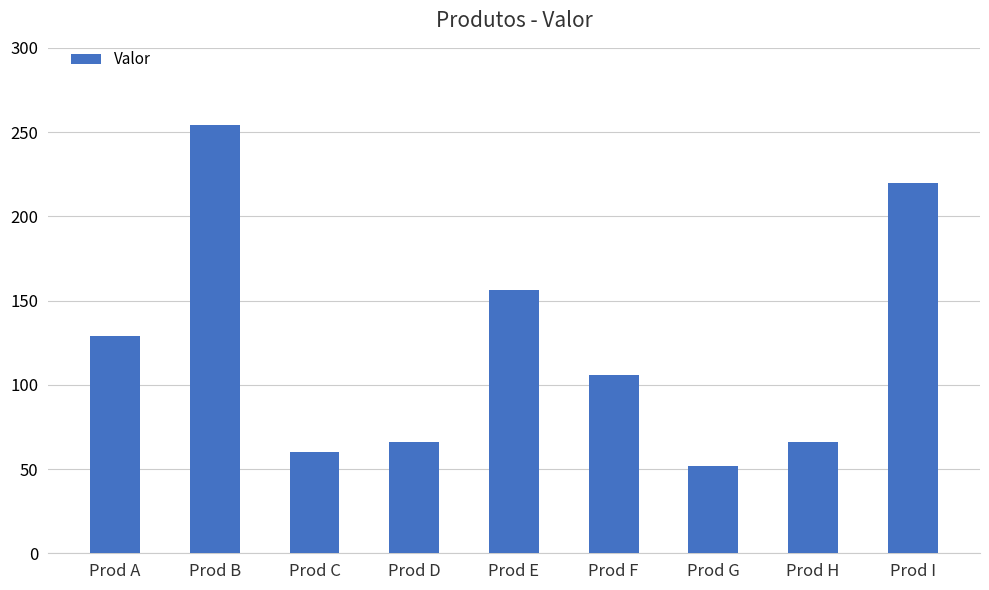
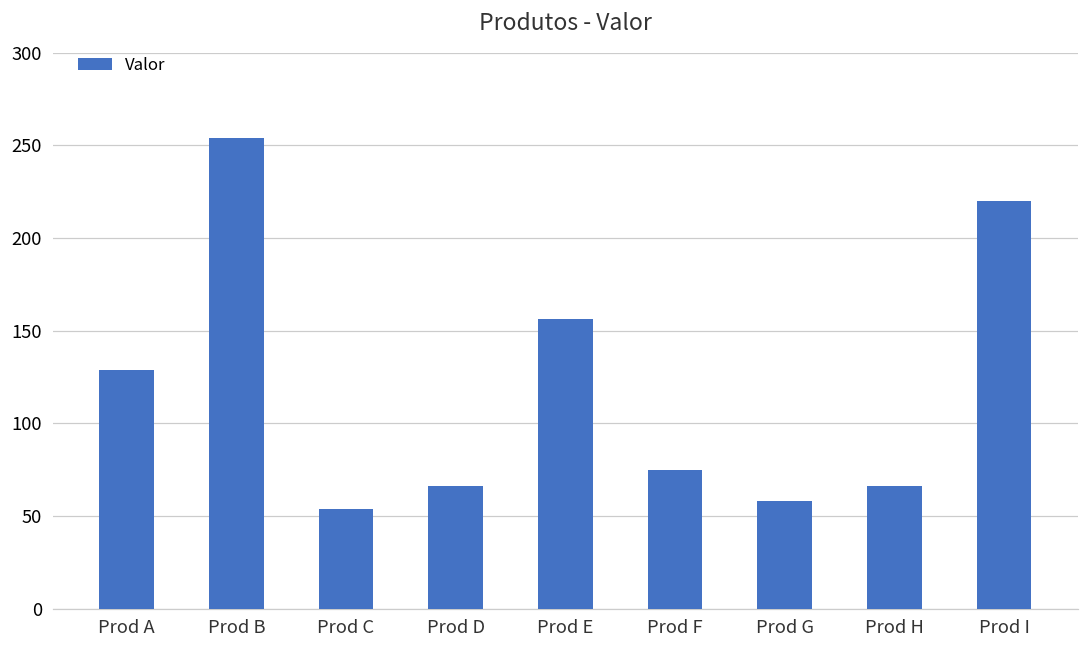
  {
    "Prod A": 129,
    "Prod B": 254,
-   "Prod C": 60,
+   "Prod C": 54,
    "Prod D": 66,
    "Prod E": 156,
-   "Prod F": 106,
-   "Prod G": 52,
+   "Prod F": 75,
+   "Prod G": 58,
    "Prod H": 66,
    "Prod I": 220
  }
